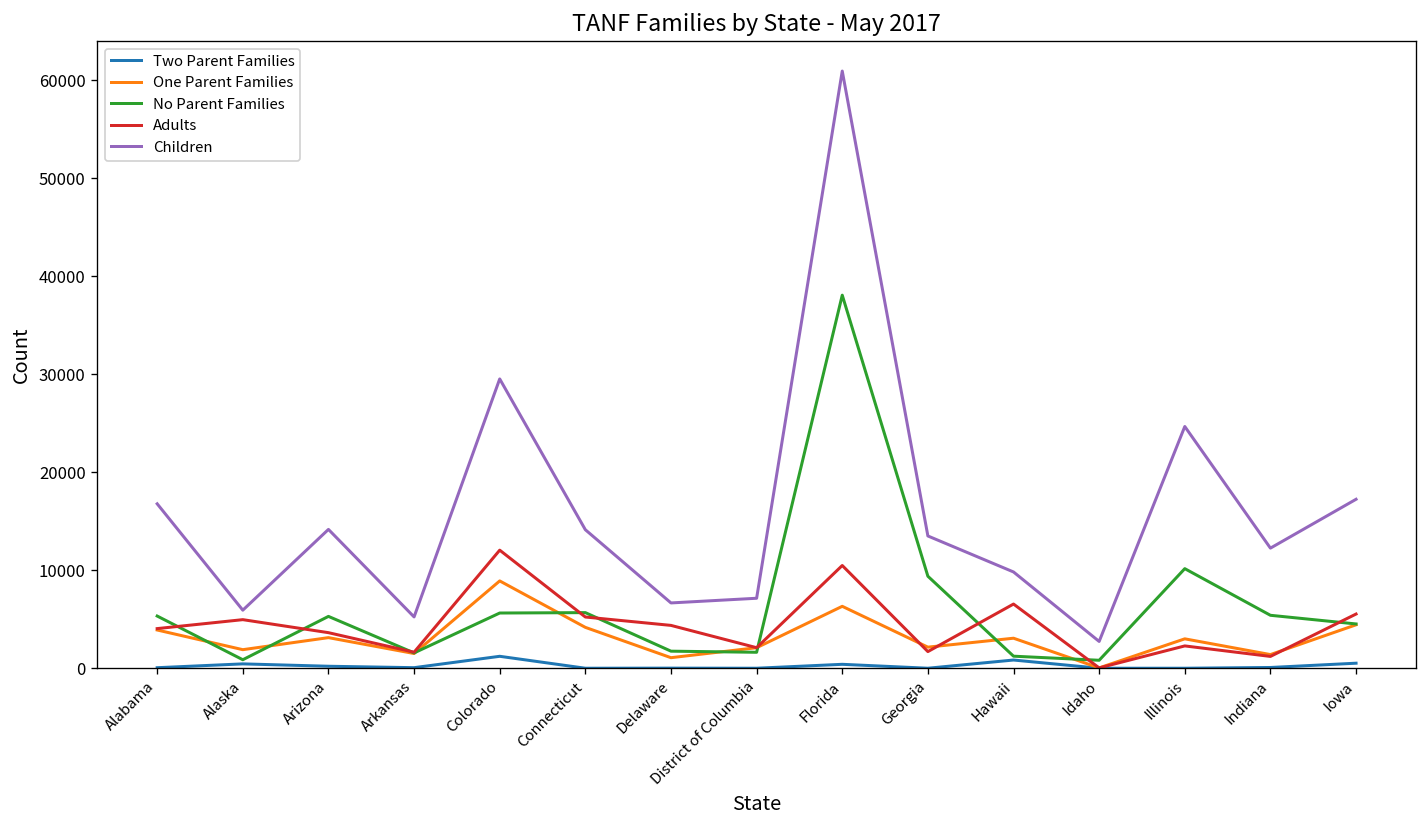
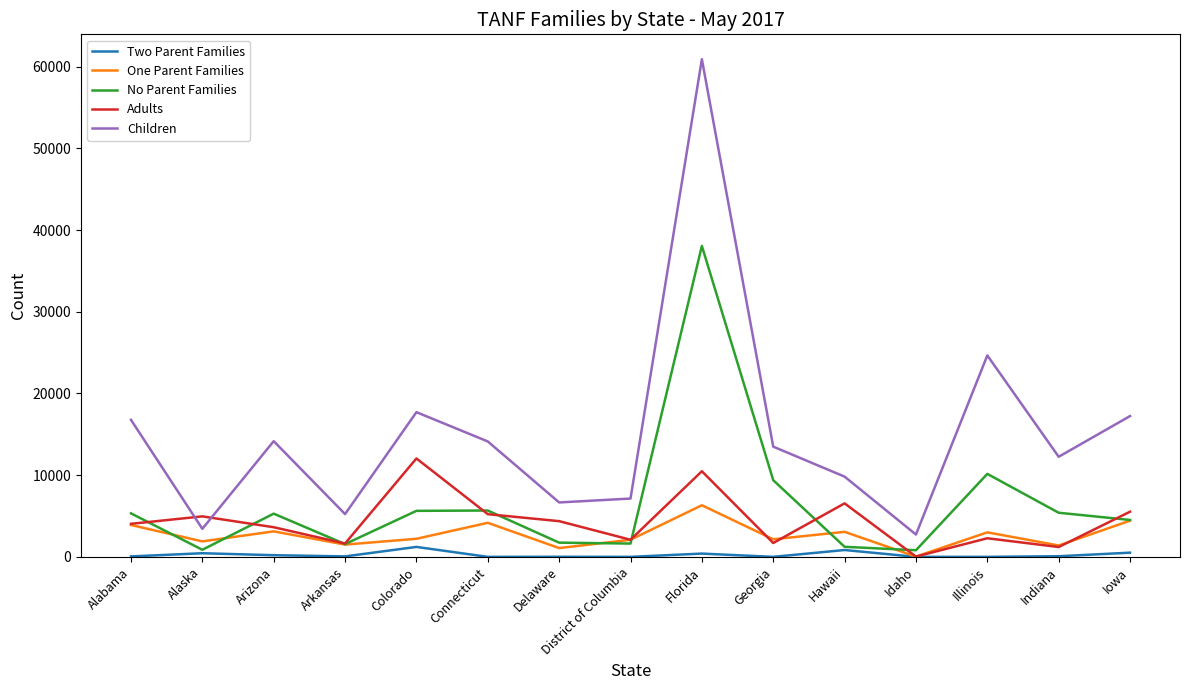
  {
    "Two Parent Families": {
      "Alabama": 0,
      "Alaska": 0,
      "Arizona": 0,
      "Arkansas": 0,
      "Colorado": 1000,
      "Connecticut": 0,
      "Delaware": 0,
      "District of Columbia": 0,
      "Florida": 0,
      "Georgia": 0,
      "Hawaii": 1000,
      "Illinois": 0,
      "Indiana": 0,
      "Iowa": 1000
    },
    "One Parent Families": {
      "Alaska": 2000,
      "Arizona": 3000,
-     "Colorado": 9000,
+     "Colorado": 2000,
      "Connecticut": 4000,
      "Delaware": 1000,
      "Florida": 6000,
      "Georgia": 2000,
      "Hawaii": 3000,
      "Illinois": 3000
    },
    "No Parent Families": {
      "Alabama": 5000,
      "Alaska": 1000,
      "Arizona": 5000,
      "Colorado": 6000,
      "Connecticut": 6000,
      "Delaware": 2000,
      "District of Columbia": 2000,
      "Florida": 38000,
      "Georgia": 9000,
      "Hawaii": 1000,
      "Idaho": 1000,
      "Illinois": 10000,
      "Indiana": 5000
    },
    "Adults": {
      "Alaska": 5000,
      "Arizona": 4000,
      "Colorado": 12000,
      "Connecticut": 5000,
      "Delaware": 4000,
      "Florida": 10000,
      "Georgia": 2000,
      "Hawaii": 7000,
      "Illinois": 2000,
      "Iowa": 6000
    },
    "Children": {
      "Alabama": 17000,
-     "Alaska": 6000,
+     "Alaska": 3000,
      "Arizona": 14000,
      "Arkansas": 5000,
-     "Colorado": 30000,
+     "Colorado": 18000,
      "Connecticut": 14000,
      "Delaware": 7000,
      "District of Columbia": 7000,
      "Florida": 61000,
      "Georgia": 13000,
      "Hawaii": 10000,
      "Idaho": 3000,
      "Illinois": 25000,
      "Indiana": 12000,
      "Iowa": 17000
    }
  }
